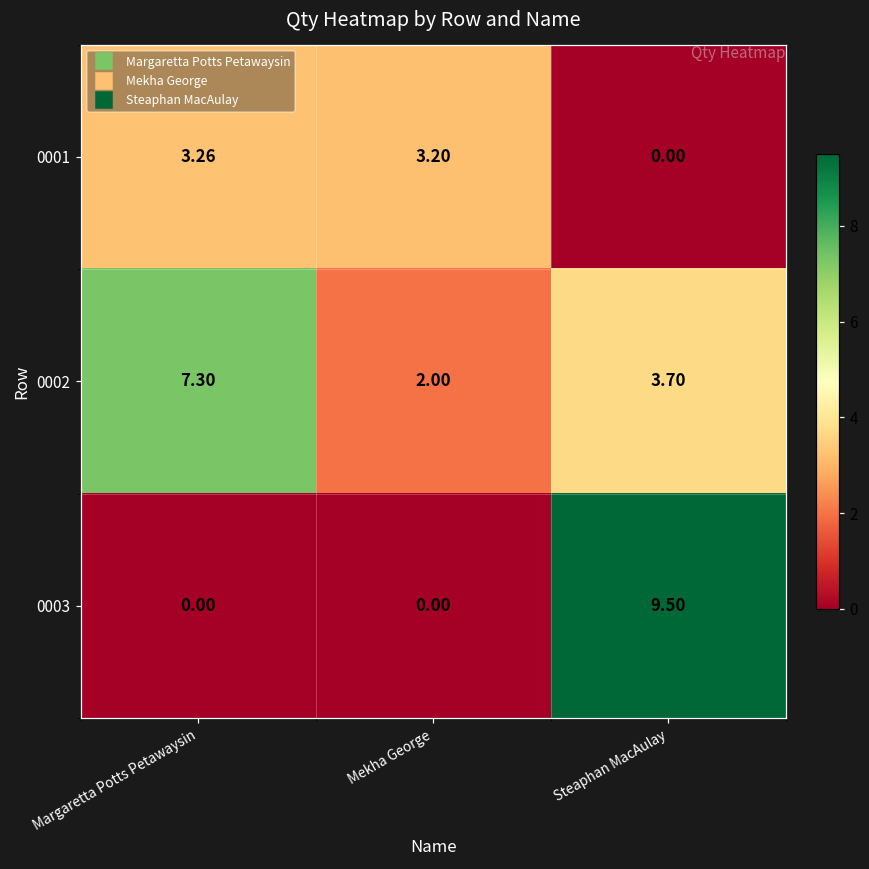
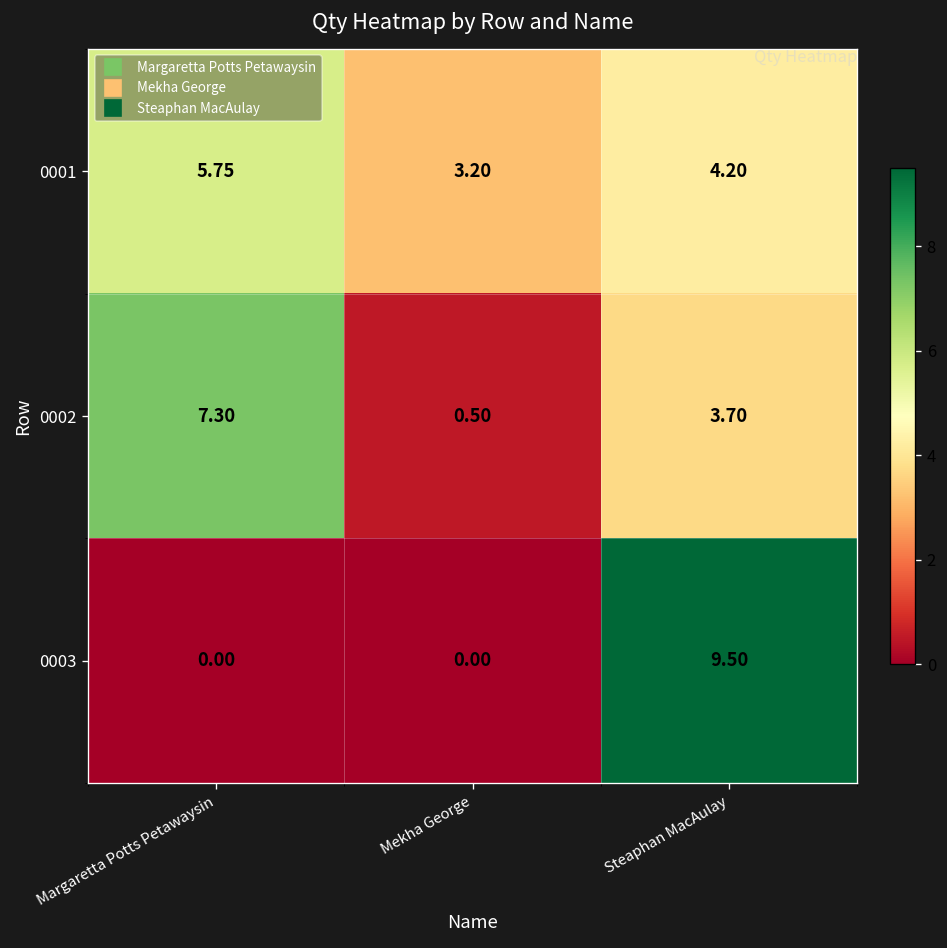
  {
    "0001": {
-     "Margaretta Potts Petawaysin": 3.26,
+     "Margaretta Potts Petawaysin": 5.75,
      "Mekha George": 3.20,
-     "Steaphan MacAulay": 0.00
+     "Steaphan MacAulay": 4.20
    },
    "0002": {
      "Margaretta Potts Petawaysin": 7.30,
-     "Mekha George": 2.00,
+     "Mekha George": 0.50,
      "Steaphan MacAulay": 3.70
    },
    "0003": {
      "Margaretta Potts Petawaysin": 0.00,
      "Mekha George": 0.00,
      "Steaphan MacAulay": 9.50
    }
  }
